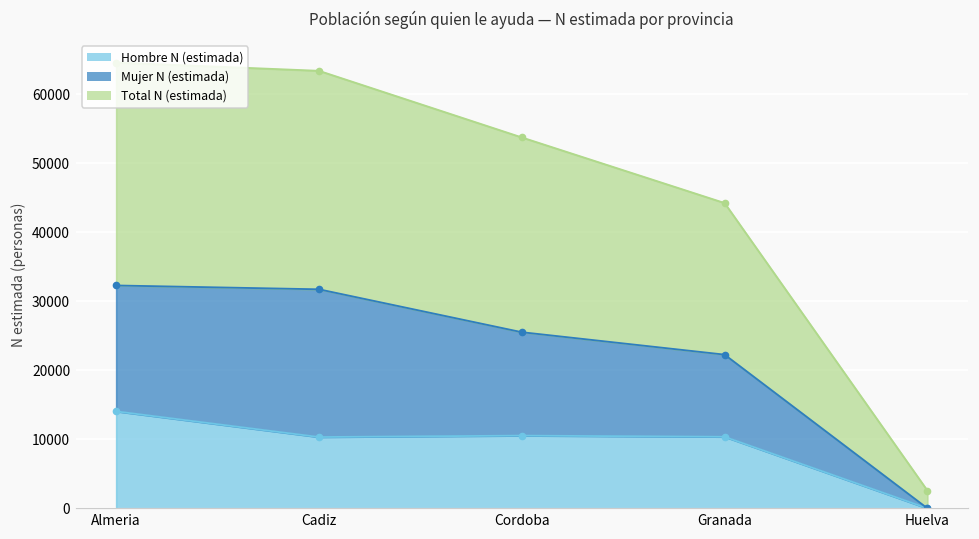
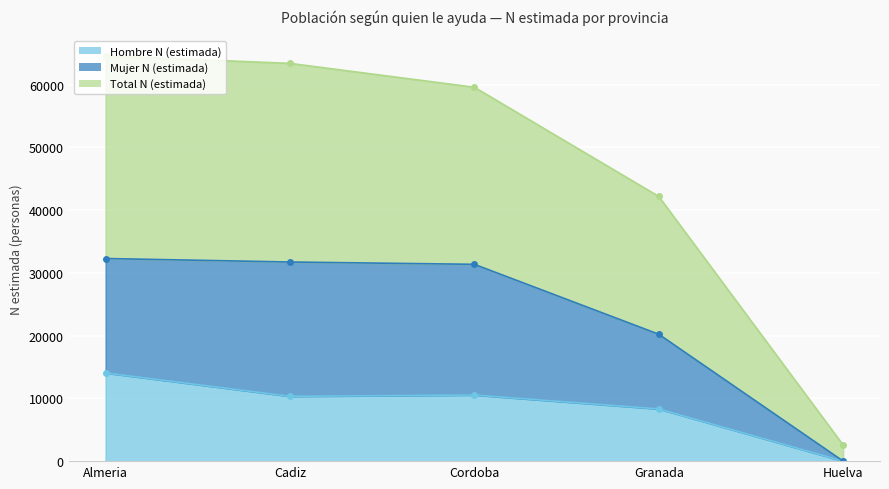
  {
    "Hombre N (estimada)": {
      "Almeria": 14000,
      "Cadiz": 10000,
      "Cordoba": 11000,
-     "Granada": 10000
+     "Granada": 8000
    },
    "Mujer N (estimada)": {
      "Almeria": 18000,
      "Cadiz": 21000,
-     "Cordoba": 15000,
+     "Cordoba": 21000,
      "Granada": 12000
    },
    "Total N (estimada)": {
      "Cadiz": 32000,
      "Cordoba": 28000,
      "Granada": 22000,
      "Huelva": 3000
    }
  }
